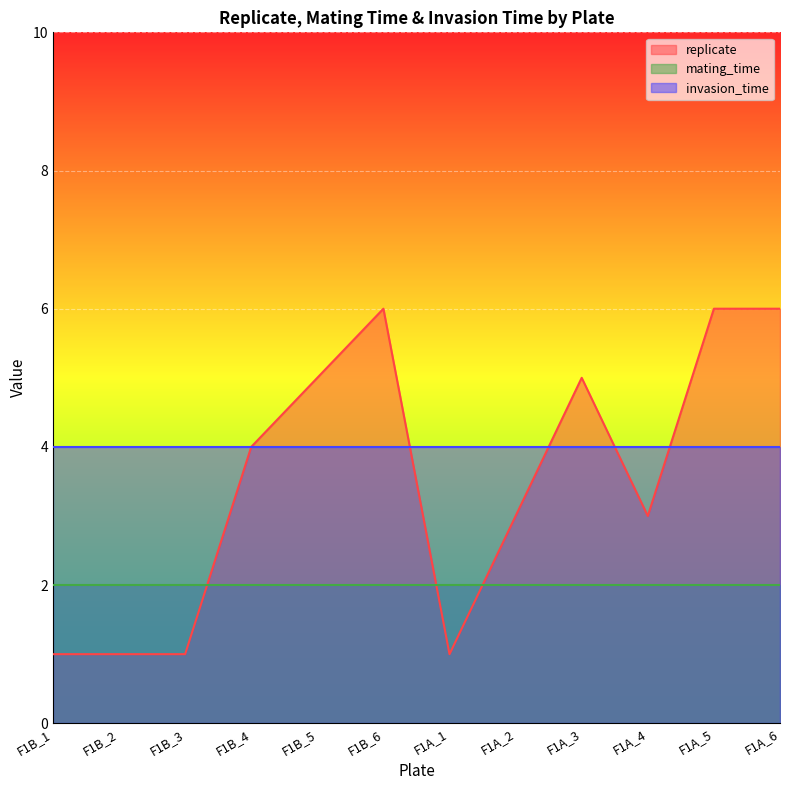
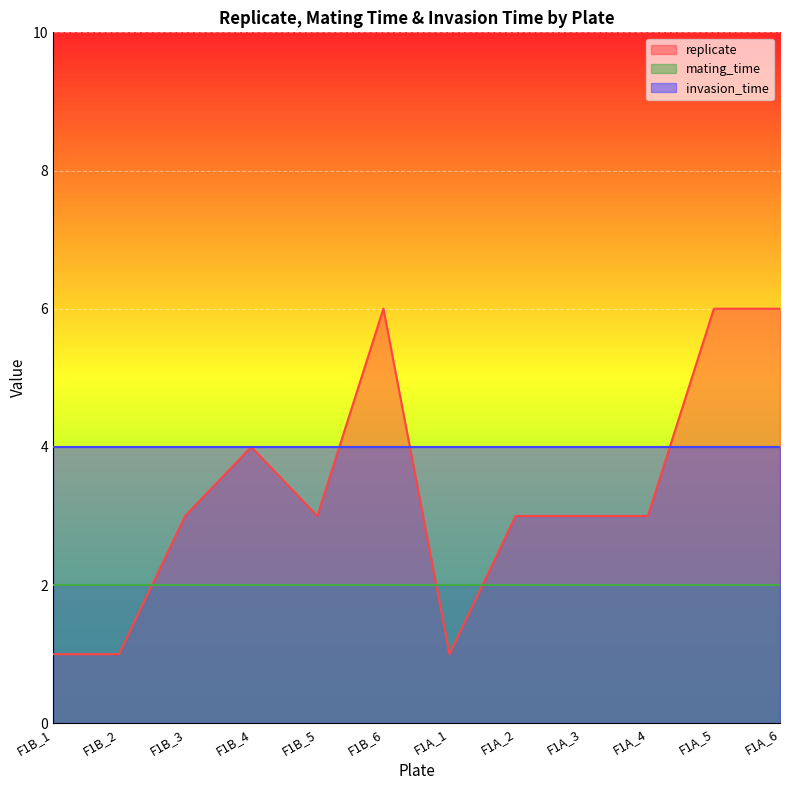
  {
    "replicate": {
      "F1B_1": 1,
      "F1B_2": 1,
-     "F1B_3": 1,
-     "F1B_5": 5,
+     "F1B_3": 3,
+     "F1B_5": 3,
      "F1B_6": 6,
      "F1A_1": 1,
      "F1A_2": 3,
-     "F1A_3": 5,
+     "F1A_3": 3,
      "F1A_4": 3,
      "F1A_5": 6,
      "F1A_6": 6
    },
    "mating_time": {
      "F1B_1": 2,
      "F1B_2": 2,
      "F1B_3": 2,
      "F1B_4": 2,
      "F1B_5": 2,
      "F1B_6": 2,
      "F1A_1": 2,
      "F1A_2": 2,
      "F1A_3": 2,
      "F1A_4": 2,
      "F1A_5": 2,
      "F1A_6": 2
    },
    "invasion_time": {
      "F1B_1": 4,
      "F1B_2": 4,
      "F1B_3": 4,
      "F1B_5": 4,
      "F1B_6": 4,
      "F1A_1": 4,
      "F1A_2": 4,
      "F1A_3": 4,
      "F1A_4": 4,
      "F1A_5": 4,
      "F1A_6": 4
    }
  }
